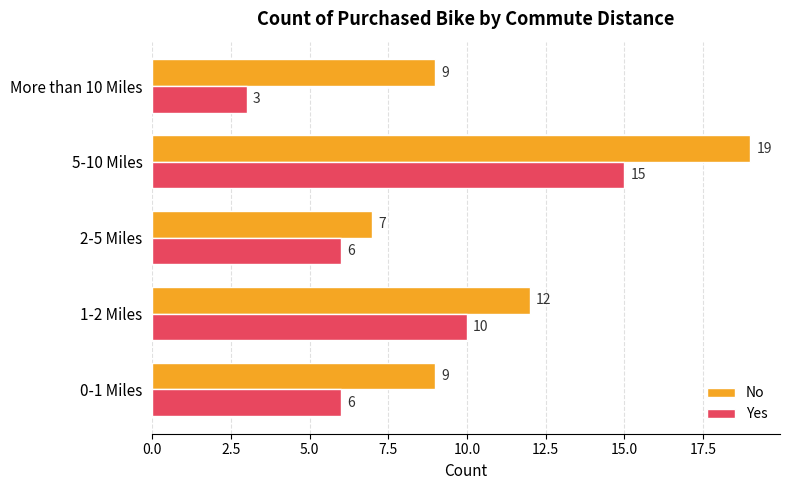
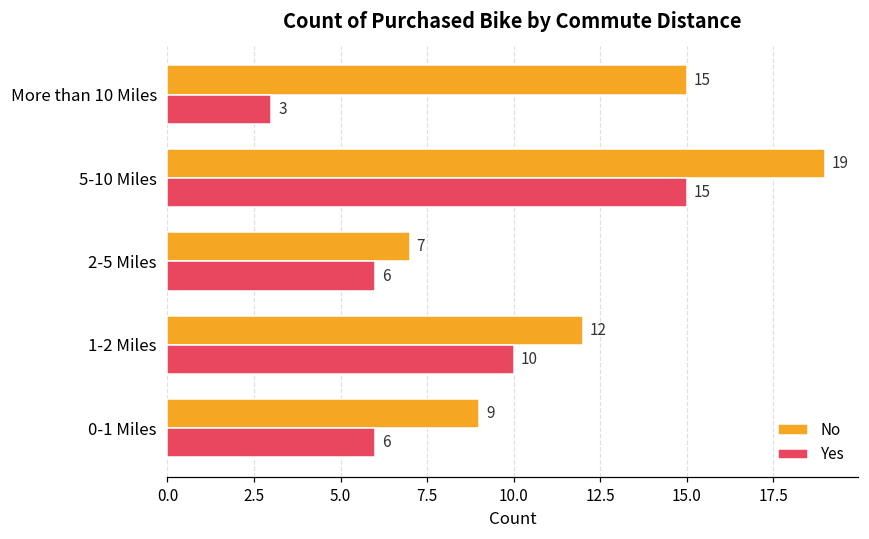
  {
    "No": {
-     "More than 10 Miles": 9,
+     "More than 10 Miles": 15,
      "5-10 Miles": 19,
      "2-5 Miles": 7,
      "1-2 Miles": 12,
      "0-1 Miles": 9
    },
    "Yes": {
      "More than 10 Miles": 3,
      "5-10 Miles": 15,
      "2-5 Miles": 6,
      "1-2 Miles": 10,
      "0-1 Miles": 6
    }
  }
